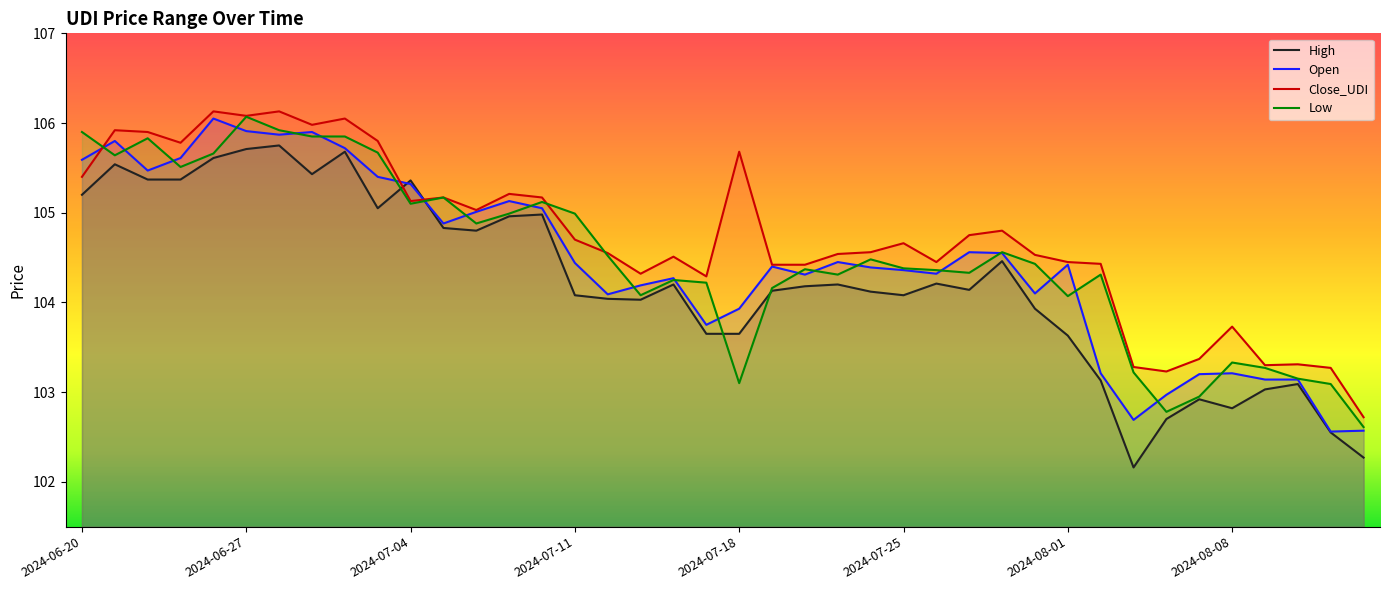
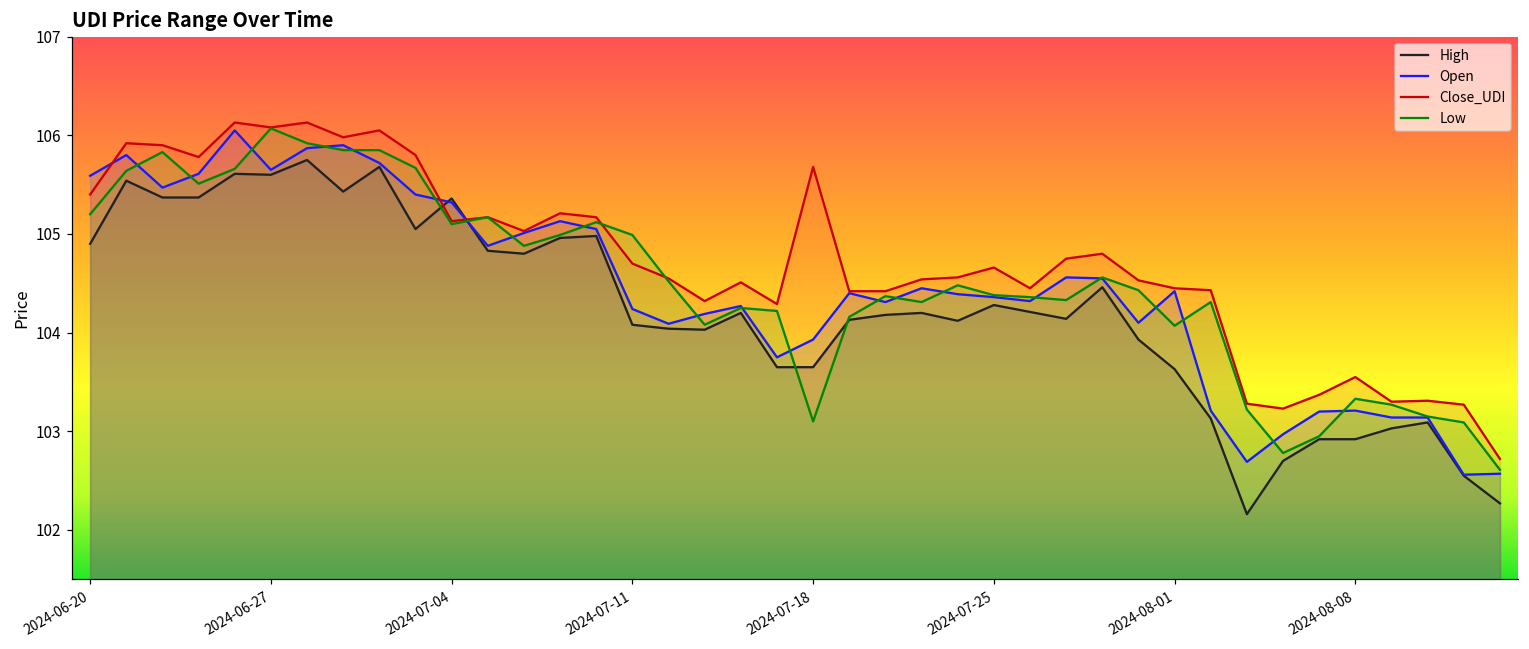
  {
    "High": {
-     "2024-06-20": 105.2,
-     "2024-06-27": 105.7,
+     "2024-06-20": 104.9,
+     "2024-06-27": 105.6,
      "2024-07-04": 105.4,
      "2024-07-11": 104.1,
      "2024-07-18": 103.7,
-     "2024-07-25": 104.1,
+     "2024-07-25": 104.3,
      "2024-08-01": 103.6,
-     "2024-08-08": 102.8
+     "2024-08-08": 102.9
    },
    "Open": {
      "2024-06-20": 105.6,
-     "2024-06-27": 105.9,
+     "2024-06-27": 105.7,
      "2024-07-04": 105.3,
-     "2024-07-11": 104.4,
+     "2024-07-11": 104.2,
      "2024-07-18": 103.9,
      "2024-08-01": 104.4,
      "2024-08-08": 103.2
    },
    "Close_UDI": {
      "2024-06-20": 105.4,
      "2024-07-04": 105.1,
      "2024-07-11": 104.7,
      "2024-07-18": 105.7,
      "2024-07-25": 104.7,
      "2024-08-01": 104.5,
-     "2024-08-08": 103.7
+     "2024-08-08": 103.6
    },
    "Low": {
-     "2024-06-20": 105.9,
+     "2024-06-20": 105.2,
      "2024-07-04": 105.1,
      "2024-07-11": 105.0,
      "2024-07-18": 103.1,
      "2024-08-01": 104.1,
      "2024-08-08": 103.3
    }
  }
